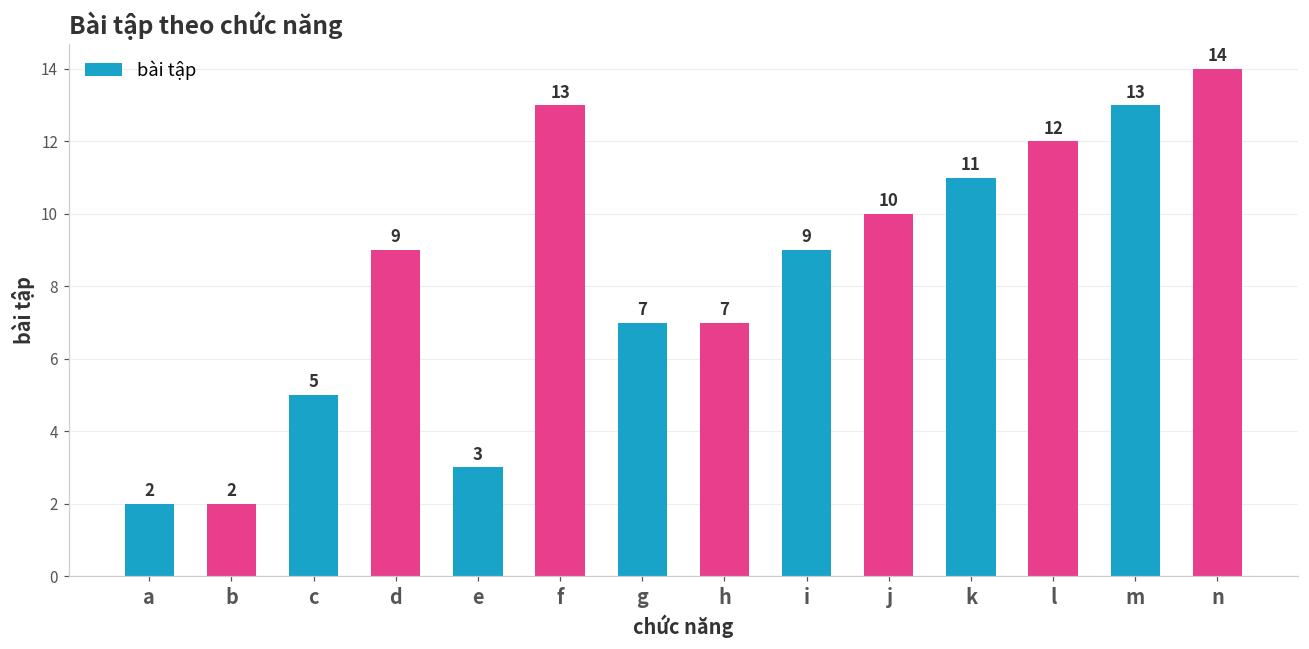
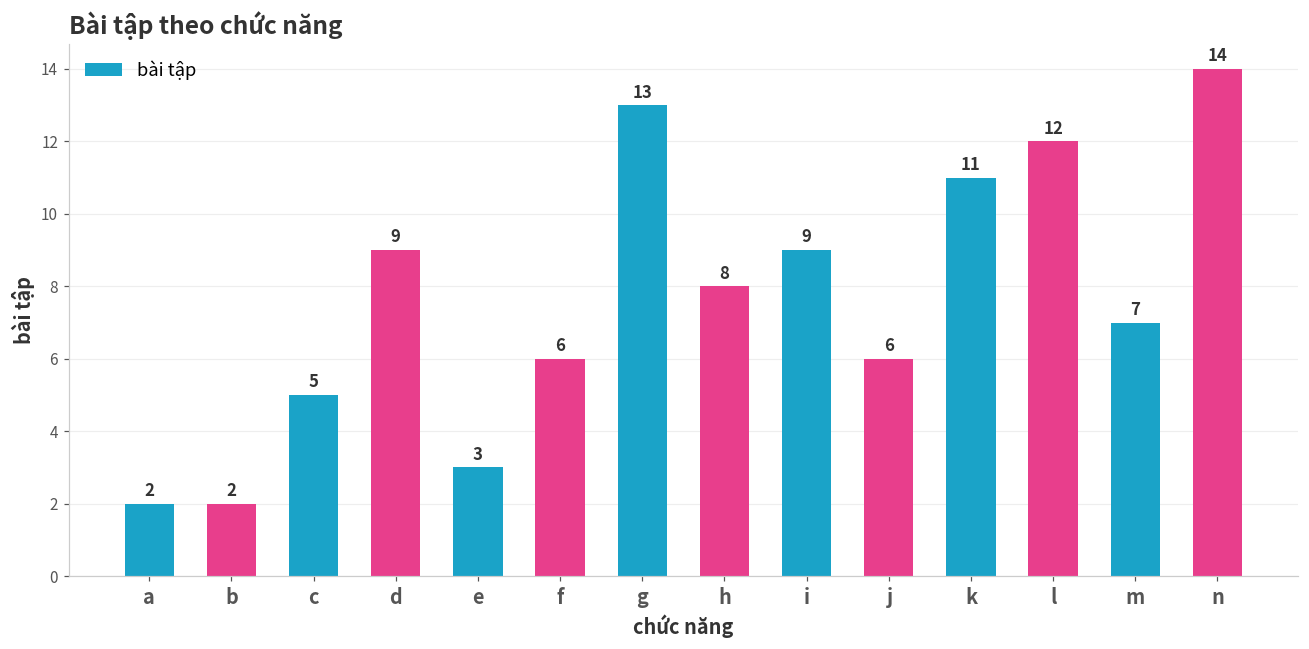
  {
    "a": 2,
    "b": 2,
    "c": 5,
    "d": 9,
    "e": 3,
-   "f": 13,
-   "g": 7,
-   "h": 7,
+   "f": 6,
+   "g": 13,
+   "h": 8,
    "i": 9,
-   "j": 10,
+   "j": 6,
    "k": 11,
    "l": 12,
-   "m": 13,
+   "m": 7,
    "n": 14
  }
